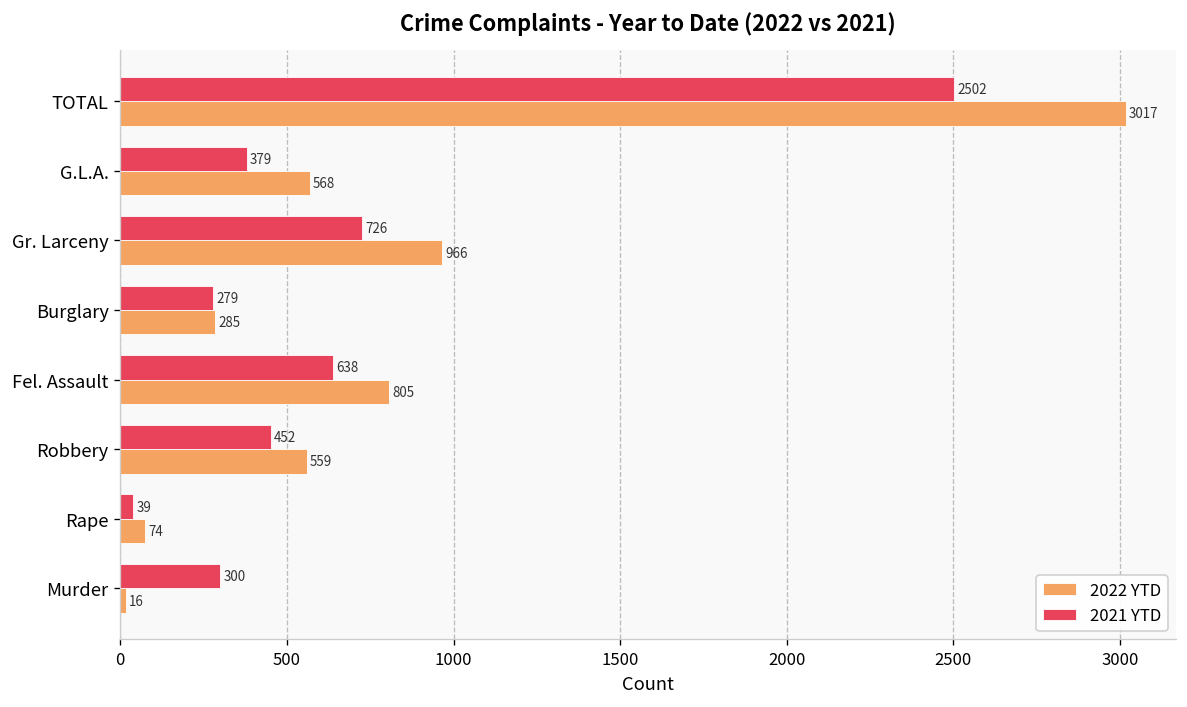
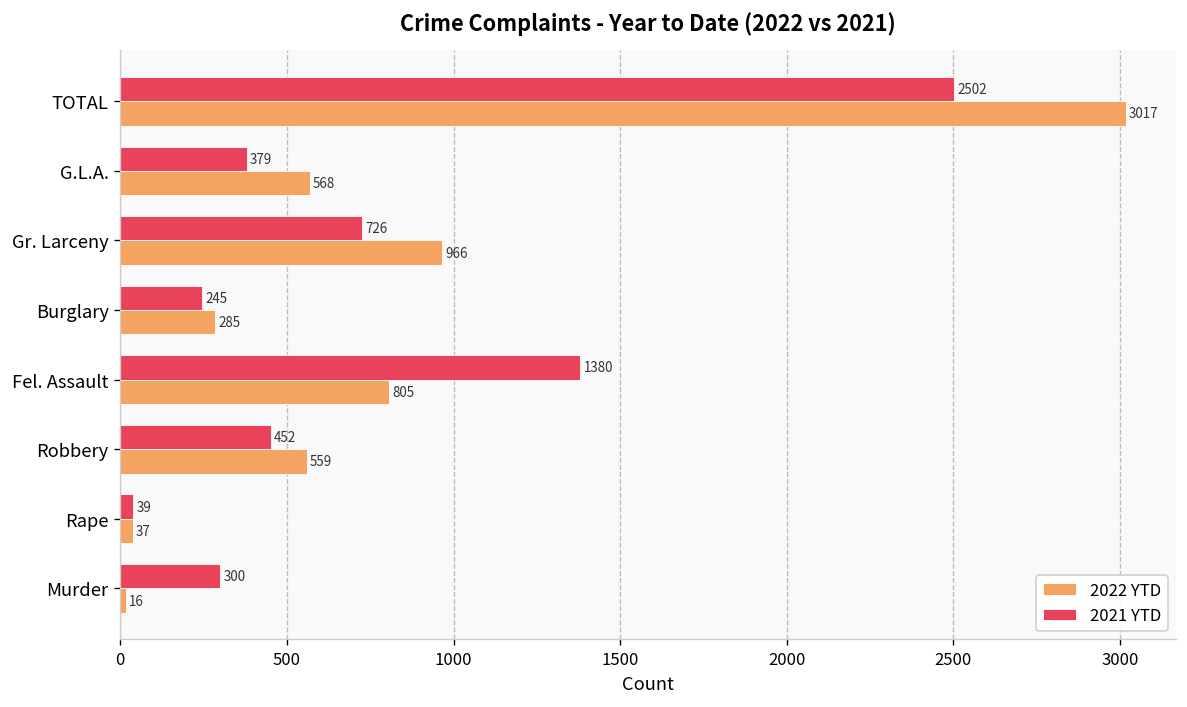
  {
    "2022 YTD": {
      "TOTAL": 3017,
      "G.L.A.": 568,
      "Gr. Larceny": 966,
      "Burglary": 285,
      "Fel. Assault": 805,
      "Robbery": 559,
-     "Rape": 74,
+     "Rape": 37,
      "Murder": 16
    },
    "2021 YTD": {
      "TOTAL": 2502,
      "G.L.A.": 379,
      "Gr. Larceny": 726,
-     "Burglary": 279,
-     "Fel. Assault": 638,
+     "Burglary": 245,
+     "Fel. Assault": 1380,
      "Robbery": 452,
      "Rape": 39,
      "Murder": 300
    }
  }
